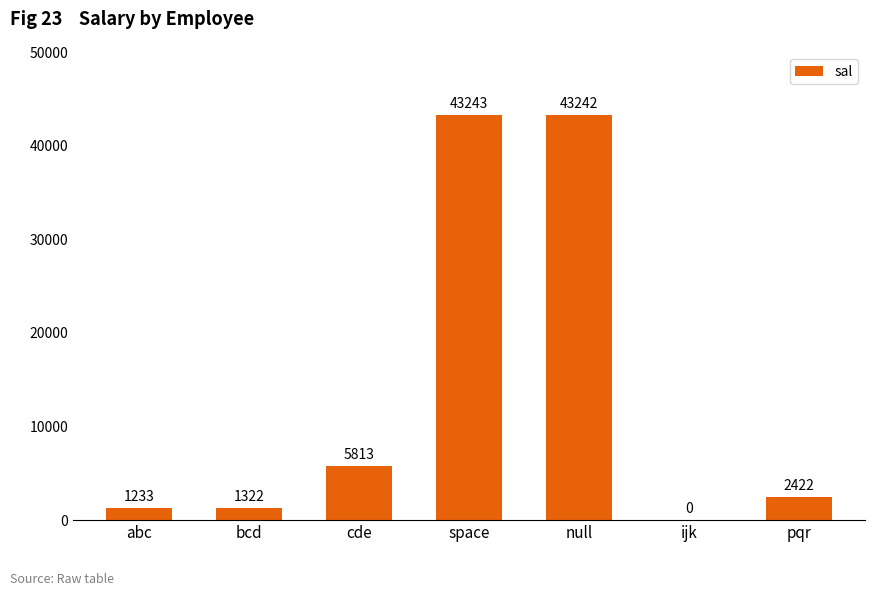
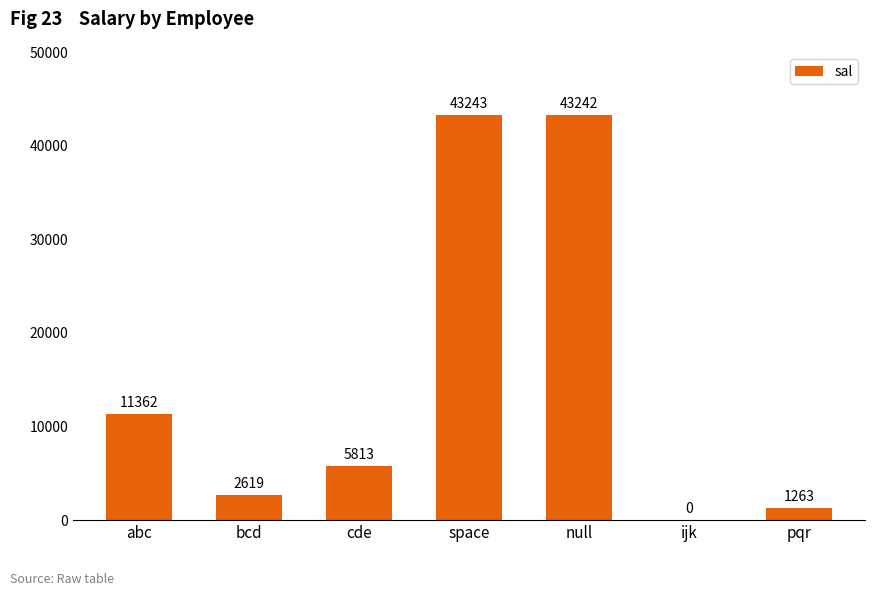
  {
-   "abc": 1233,
-   "bcd": 1322,
+   "abc": 11362,
+   "bcd": 2619,
    "cde": 5813,
    "space": 43243,
    "null": 43242,
    "ijk": 0,
-   "pqr": 2422
+   "pqr": 1263
  }
